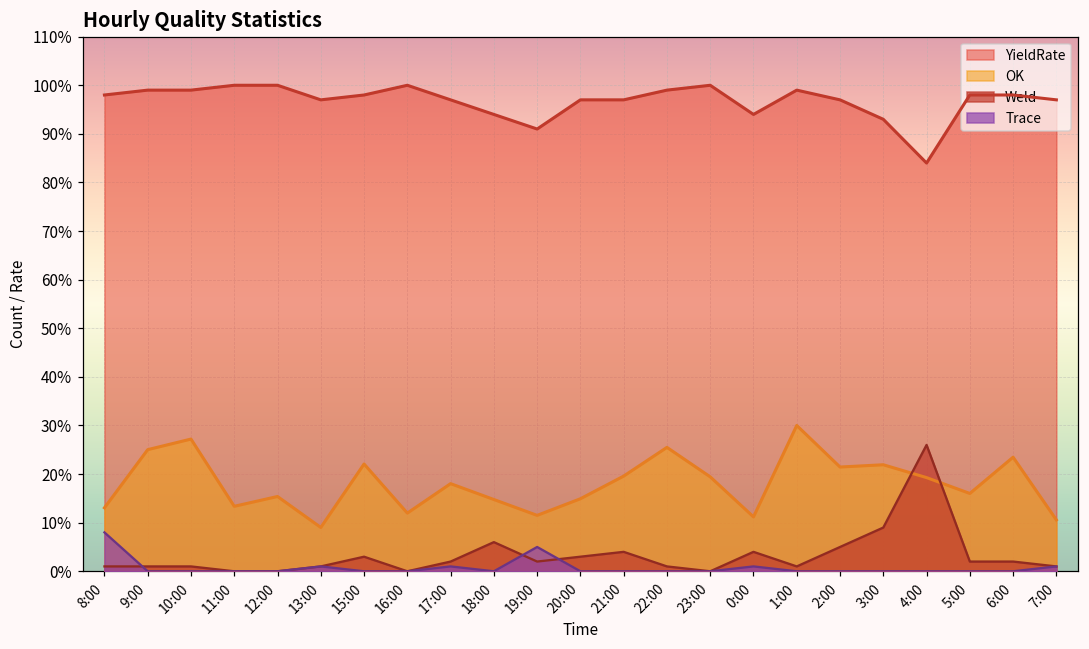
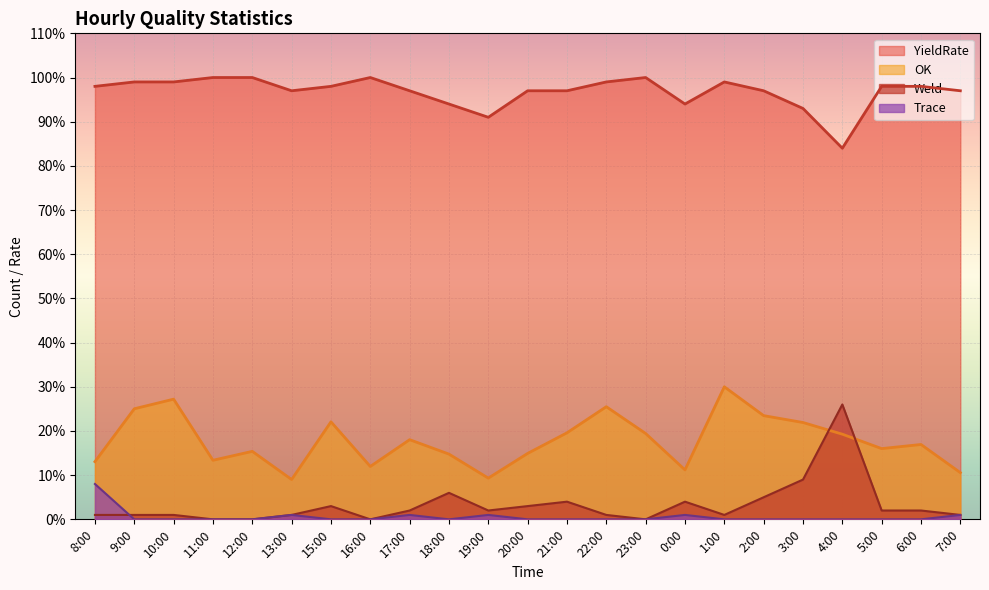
  {
    "OK": {
      "8:00": "13%",
      "9:00": "25%",
      "10:00": "27%",
      "11:00": "13%",
      "12:00": "15%",
      "13:00": "9%",
      "15:00": "22%",
      "16:00": "12%",
      "17:00": "18%",
      "18:00": "15%",
-     "19:00": "12%",
+     "19:00": "9%",
      "20:00": "15%",
      "21:00": "20%",
      "22:00": "25%",
      "23:00": "19%",
      "0:00": "11%",
      "1:00": "30%",
-     "2:00": "21%",
+     "2:00": "23%",
      "3:00": "22%",
      "4:00": "19%",
      "5:00": "16%",
-     "6:00": "23%",
+     "6:00": "17%",
      "7:00": "11%"
    },
    "Trace": {
      "8:00": "8%",
      "9:00": "0%",
      "10:00": "0%",
      "15:00": "0%",
      "17:00": "1%",
      "18:00": "0%",
-     "19:00": "5%",
+     "19:00": "1%",
      "20:00": "0%",
      "21:00": "0%",
      "22:00": "0%",
      "0:00": "1%",
      "1:00": "0%",
      "2:00": "0%",
      "3:00": "0%",
      "4:00": "0%",
      "5:00": "0%",
      "6:00": "0%"
    }
  }
